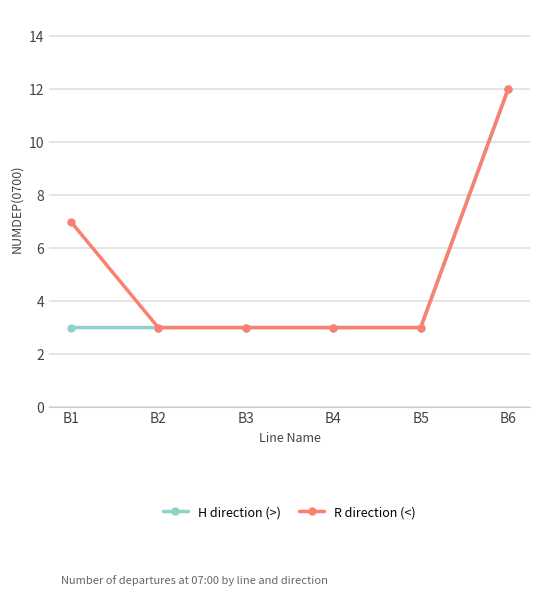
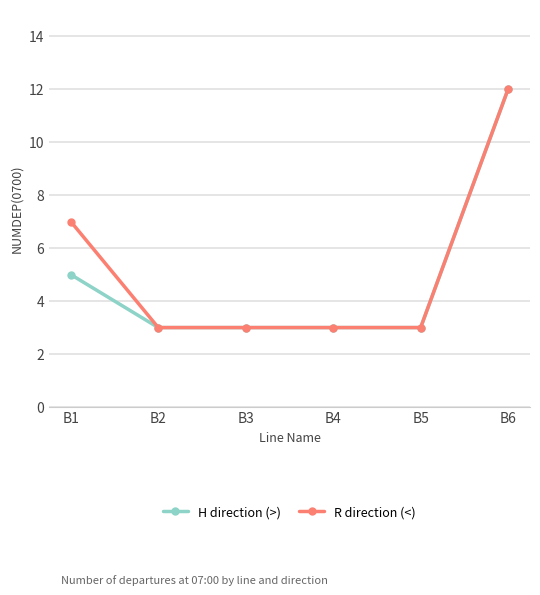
  {
    "H direction (>)": {
-     "B1": 3
+     "B1": 5
    },
    "R direction (<)": {
      "B1": 7
    }
  }
